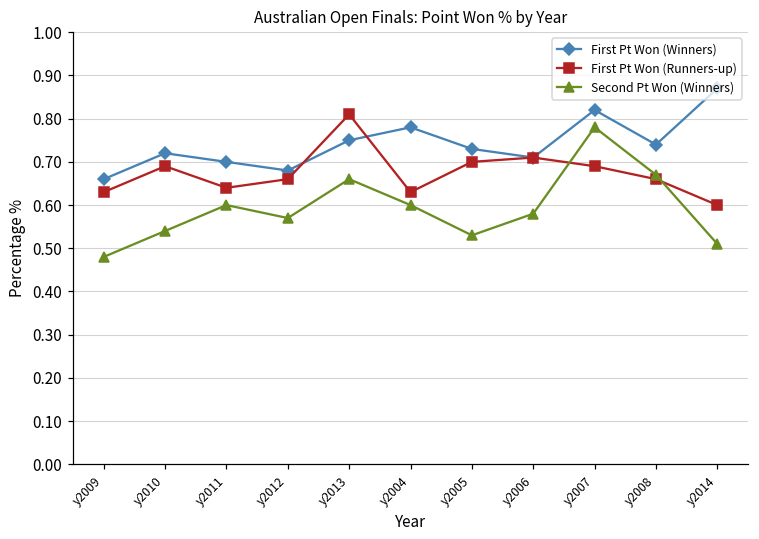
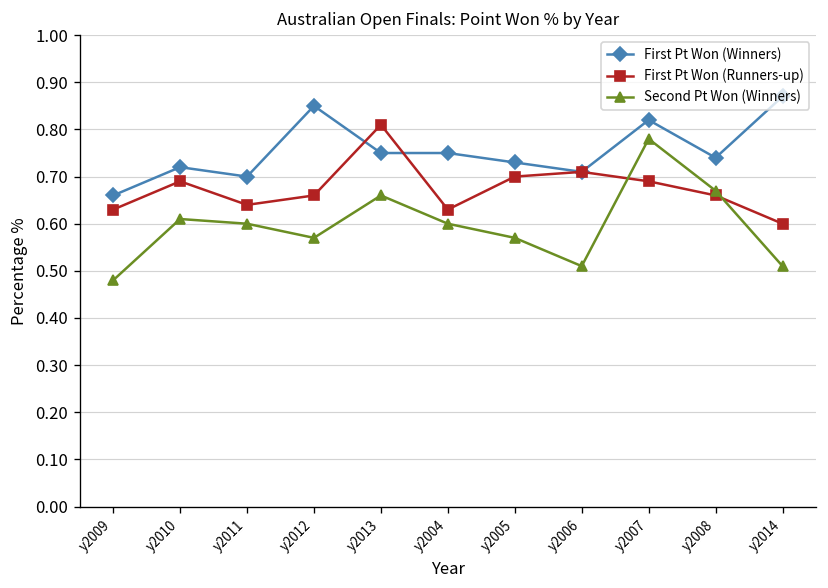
  {
    "First Pt Won (Winners)": {
      "y2009": 0.66,
      "y2010": 0.72,
      "y2011": 0.70,
-     "y2012": 0.68,
+     "y2012": 0.85,
      "y2013": 0.75,
-     "y2004": 0.78,
+     "y2004": 0.75,
      "y2005": 0.73,
      "y2007": 0.82,
      "y2008": 0.74
    },
    "First Pt Won (Runners-up)": {
      "y2009": 0.63,
      "y2010": 0.69,
      "y2011": 0.64,
      "y2012": 0.66,
      "y2013": 0.81,
      "y2004": 0.63,
      "y2005": 0.70,
      "y2007": 0.69,
      "y2008": 0.66,
      "y2014": 0.60
    },
    "Second Pt Won (Winners)": {
      "y2009": 0.48,
-     "y2010": 0.54,
+     "y2010": 0.61,
      "y2011": 0.60,
      "y2012": 0.57,
      "y2013": 0.66,
      "y2004": 0.60,
-     "y2005": 0.53,
-     "y2006": 0.58,
+     "y2005": 0.57,
+     "y2006": 0.51,
      "y2007": 0.78,
      "y2008": 0.67,
      "y2014": 0.51
    }
  }
